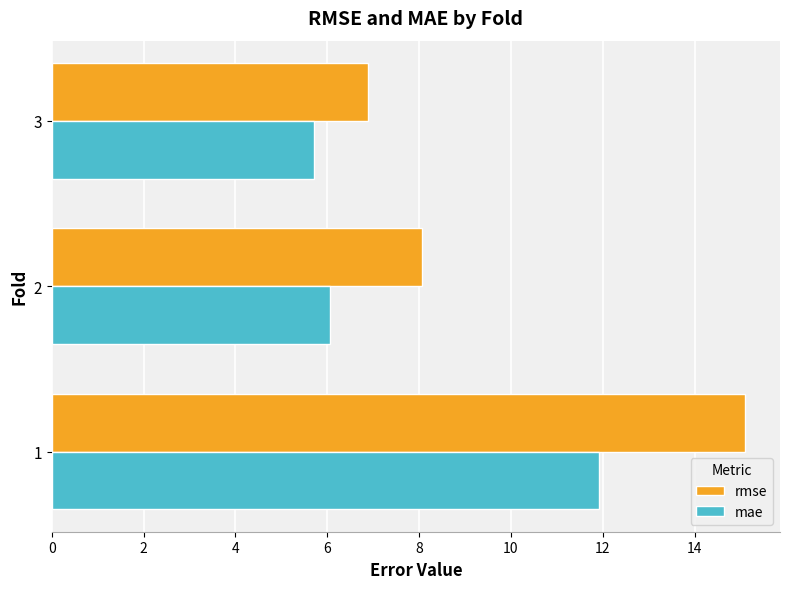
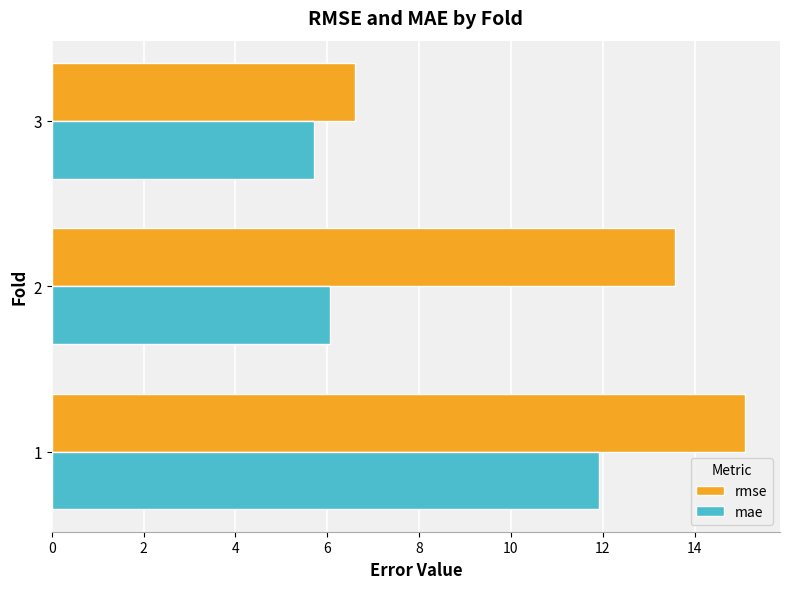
  {
    "rmse": {
-     "3": 6.9,
-     "2": 8.1,
+     "3": 6.6,
+     "2": 13.6,
      "1": 15.1
    },
    "mae": {
      "3": 5.7,
      "2": 6.1,
      "1": 11.9
    }
  }
